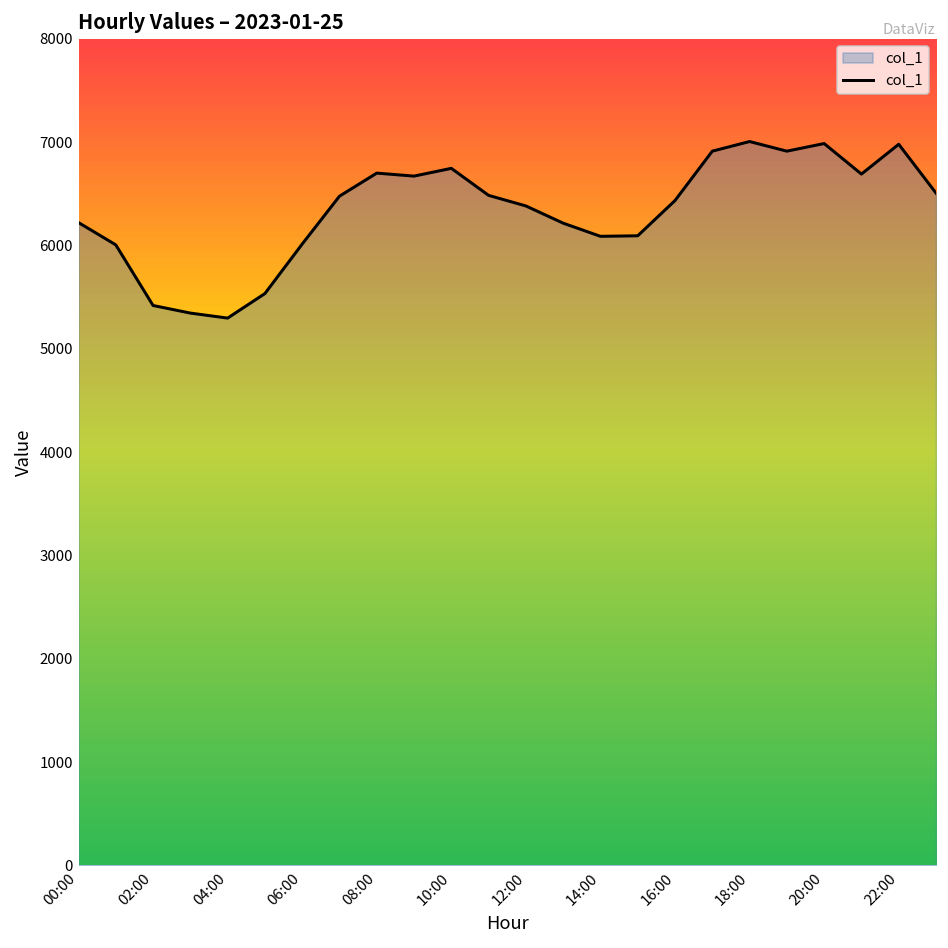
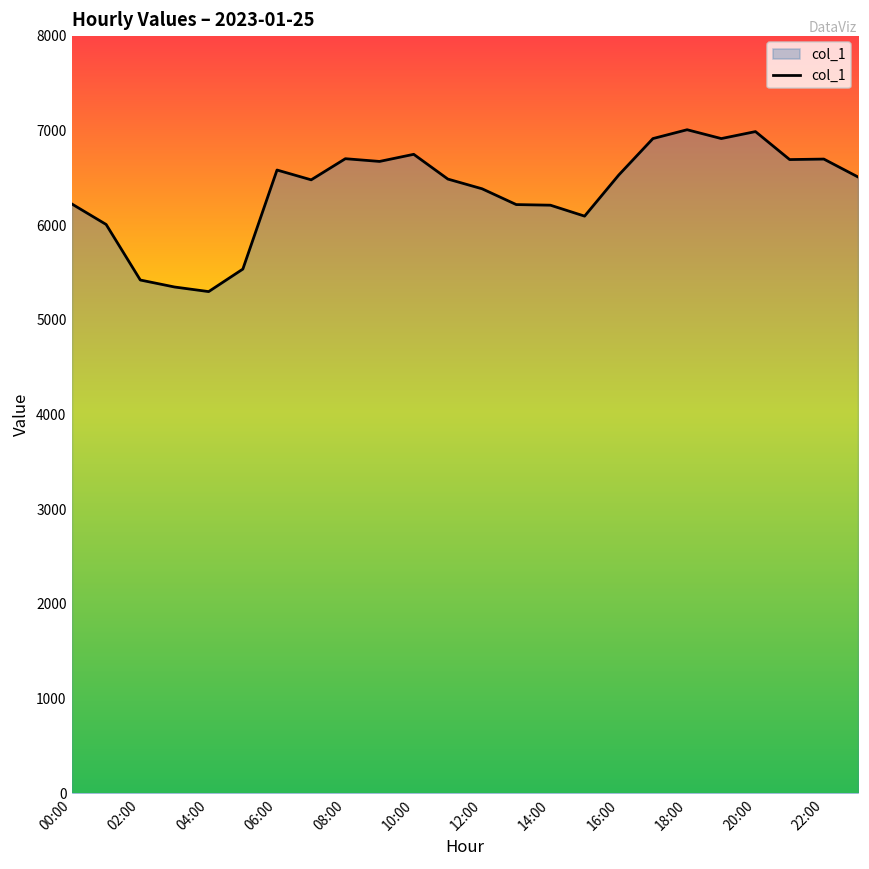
  {
    "00:00": 6200,
    "02:00": 5400,
    "04:00": 5300,
-   "06:00": 6000,
+   "06:00": 6600,
    "08:00": 6700,
    "10:00": 6700,
    "12:00": 6400,
-   "14:00": 6100,
-   "16:00": 6400,
+   "14:00": 6200,
+   "16:00": 6500,
    "18:00": 7000,
    "20:00": 7000,
-   "22:00": 7000
+   "22:00": 6700
  }
